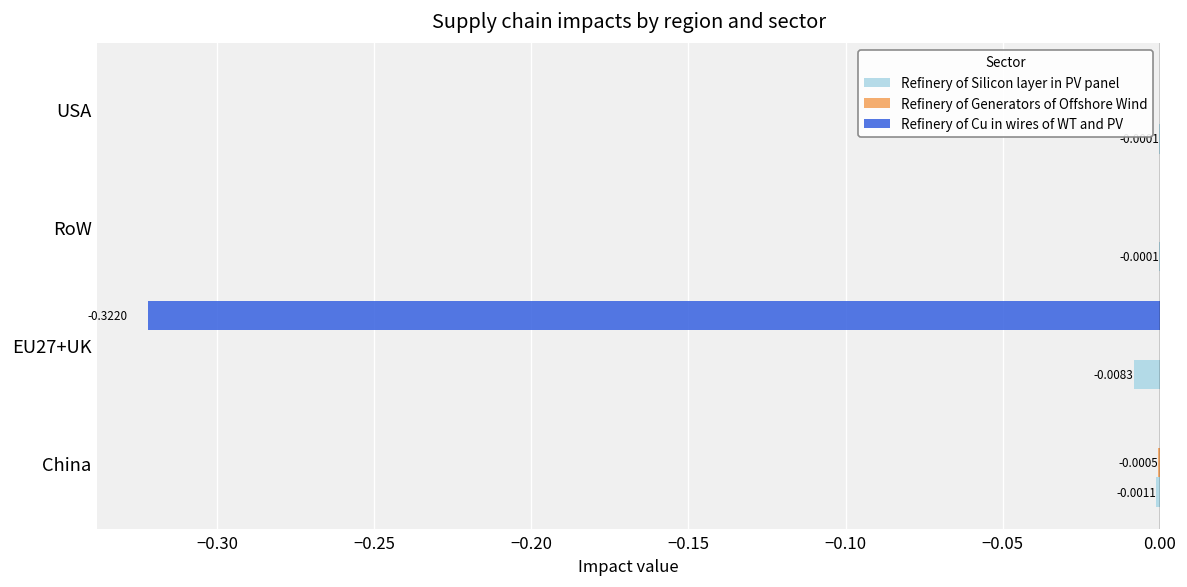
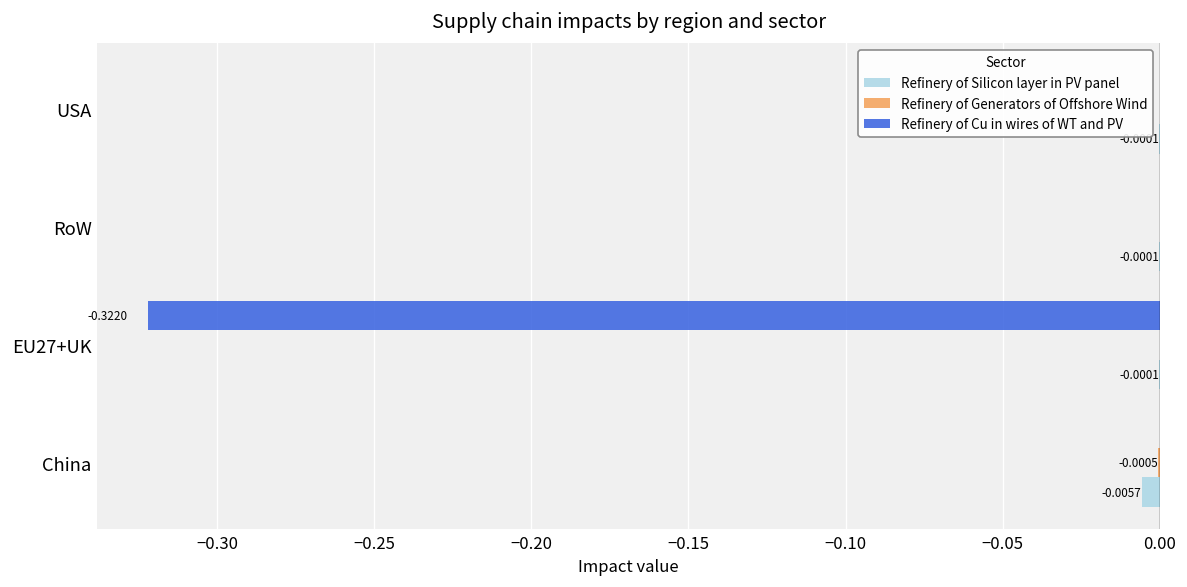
  {
    "Refinery of Silicon layer in PV panel": {
      "USA": -0.0001,
      "RoW": -0.0001,
-     "EU27+UK": -0.0083,
-     "China": -0.0011
+     "EU27+UK": -0.0001,
+     "China": -0.0057
    },
    "Refinery of Generators of Offshore Wind": {
      "China": -0.0005
    },
    "Refinery of Cu in wires of WT and PV": {
      "EU27+UK": -0.3220
    }
  }
